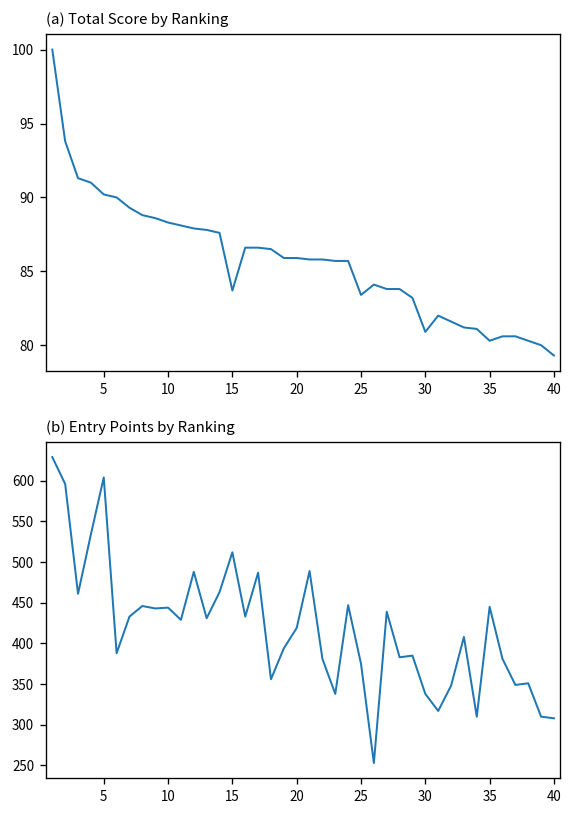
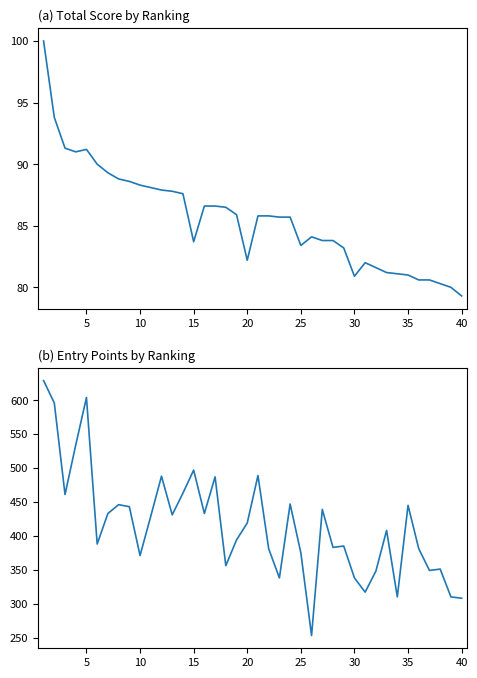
  {
    "(a) Total Score by Ranking": {
-     "5": 90.2,
+     "5": 91.2,
      "10": 88.3,
      "15": 83.7,
-     "20": 85.9,
+     "20": 82.2,
      "25": 83.4,
      "30": 80.9,
-     "35": 80.3,
+     "35": 81.0,
      "40": 79.3
    },
    "(b) Entry Points by Ranking": {
      "5": 600,
-     "10": 440,
-     "15": 510,
+     "10": 370,
+     "15": 500,
      "20": 420,
      "25": 380,
      "30": 340,
      "35": 450,
      "40": 310
    }
  }
